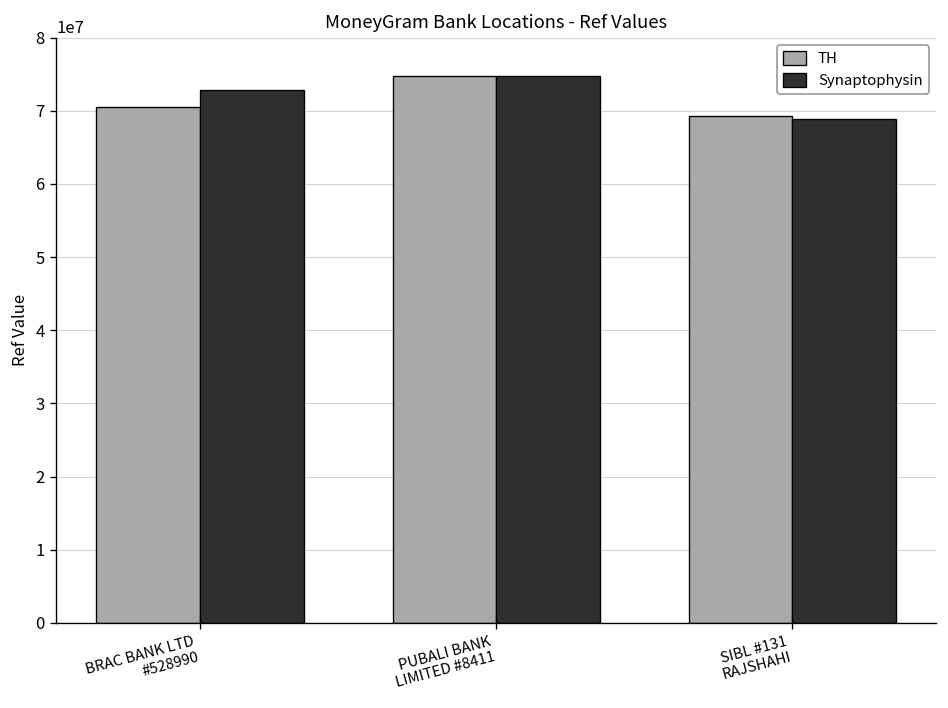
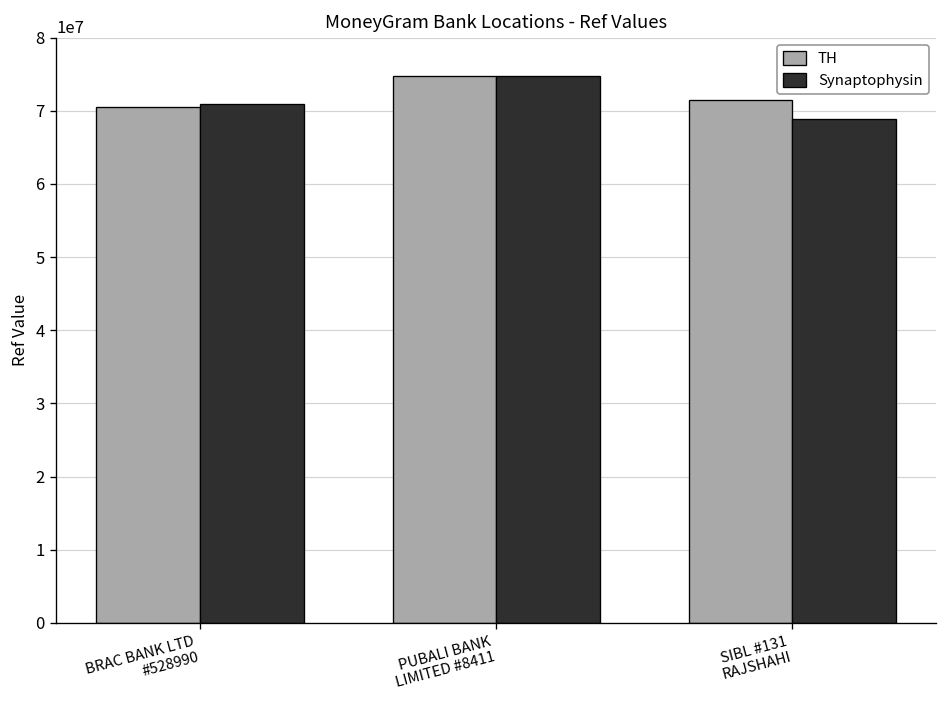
  {
    "TH": {
      "BRAC BANK LTD #528990": 70000000,
      "PUBALI BANK LIMITED #8411": 75000000,
-     "SIBL #131 RAJSHAHI": 69000000
+     "SIBL #131 RAJSHAHI": 71000000
    },
    "Synaptophysin": {
-     "BRAC BANK LTD #528990": 73000000,
+     "BRAC BANK LTD #528990": 71000000,
      "PUBALI BANK LIMITED #8411": 75000000,
      "SIBL #131 RAJSHAHI": 69000000
    }
  }
